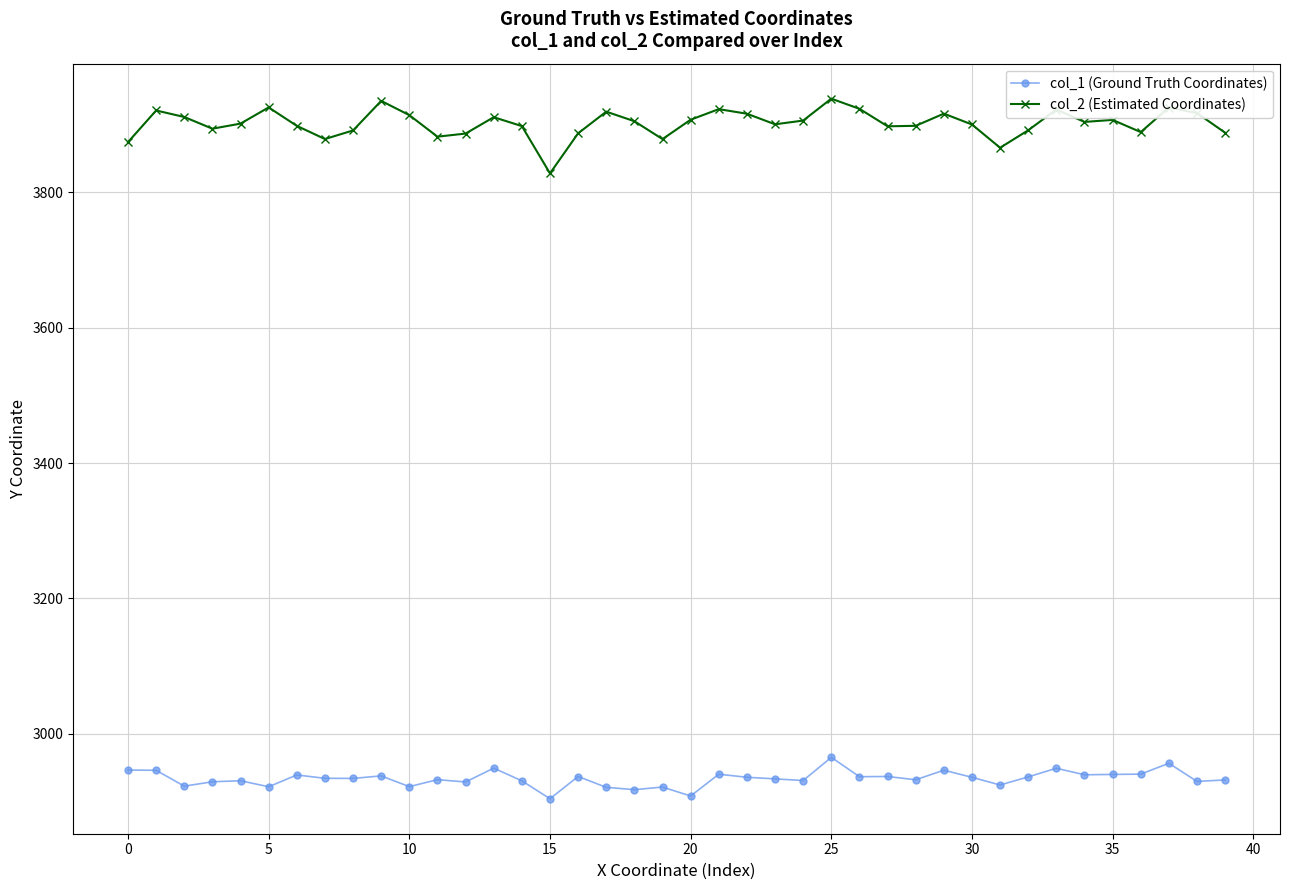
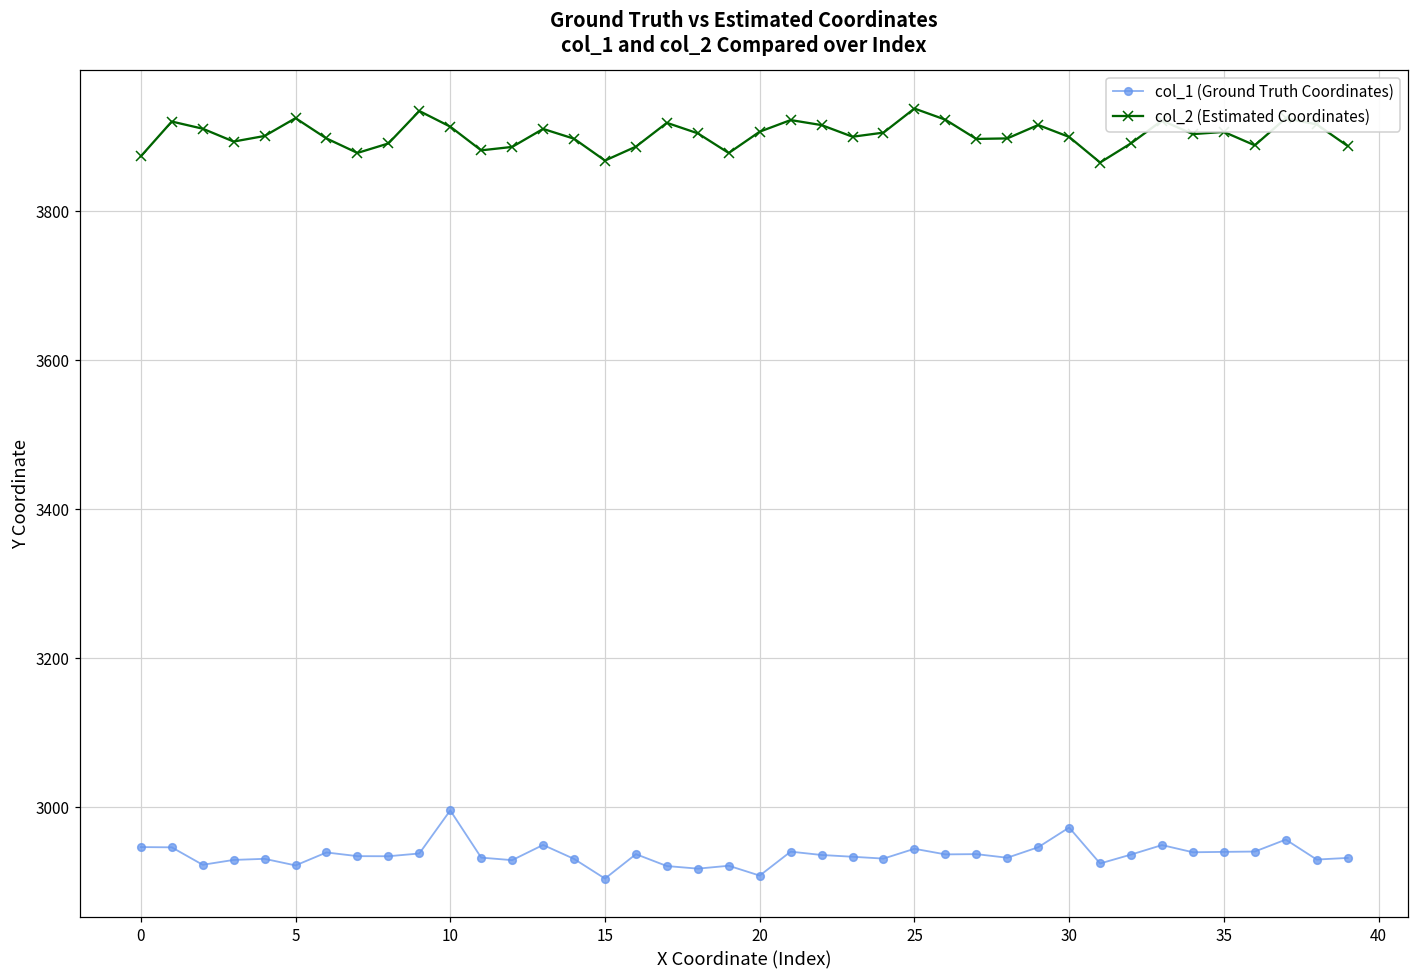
  {
    "col_1 (Ground Truth Coordinates)": {
      "0": 2950,
      "5": 2920,
-     "10": 2920,
+     "10": 3000,
      "15": 2900,
      "20": 2910,
-     "25": 2970,
-     "30": 2940,
+     "25": 2940,
+     "30": 2970,
      "35": 2940
    },
    "col_2 (Estimated Coordinates)": {
      "0": 3870,
      "5": 3930,
      "10": 3910,
-     "15": 3830,
+     "15": 3870,
      "20": 3910,
      "25": 3940,
      "30": 3900,
      "35": 3910
    }
  }
